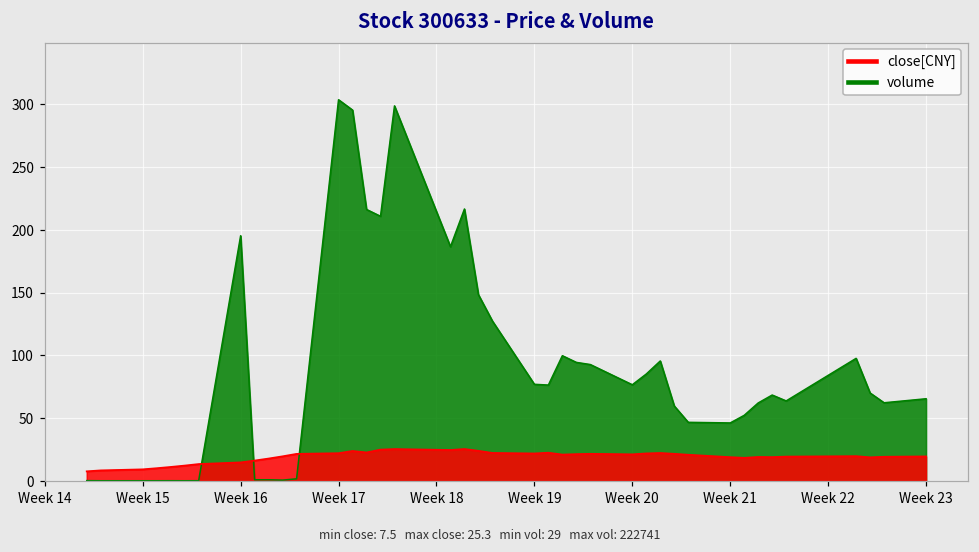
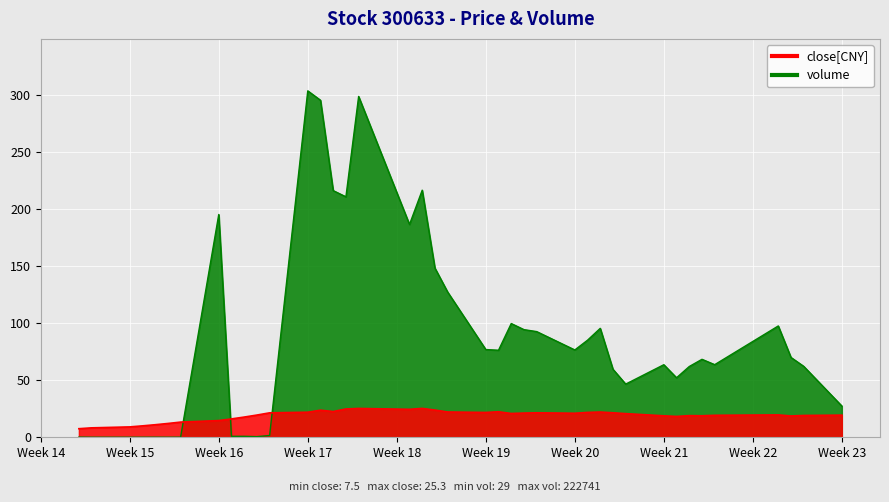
  {
    "volume": {
      "Week 15": 0,
      "Week 16": 195,
      "Week 17": 304,
      "Week 19": 77,
      "Week 20": 77,
-     "Week 21": 46,
-     "Week 23": 65
+     "Week 21": 64,
+     "Week 23": 27
    }
  }
